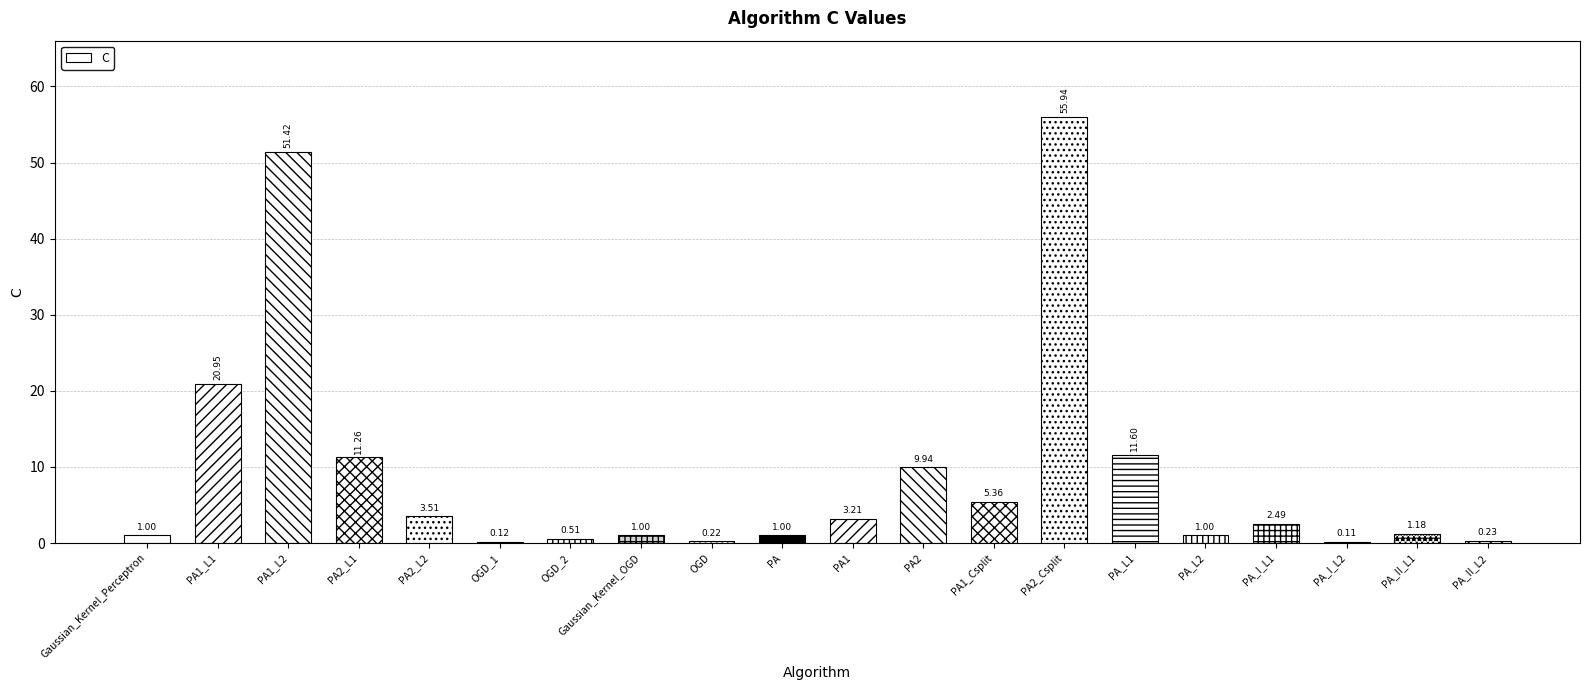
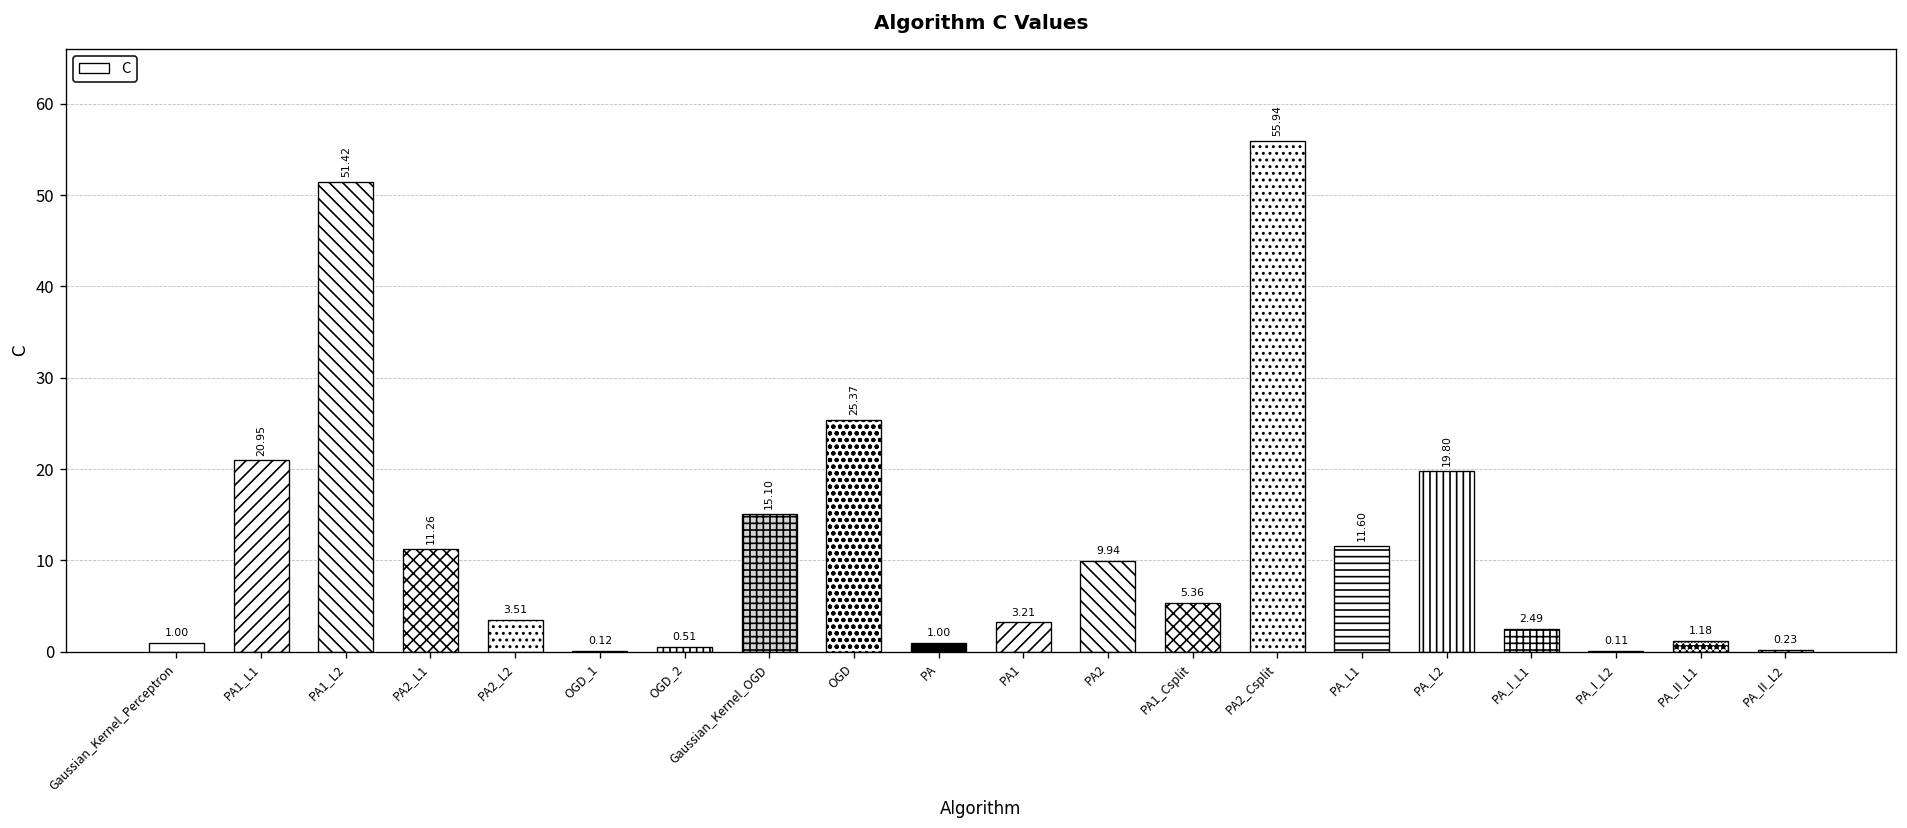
  {
    "Gaussian_Kernel_Perceptron": 1.00,
    "PA1_L1": 20.95,
    "PA1_L2": 51.42,
    "PA2_L1": 11.26,
    "PA2_L2": 3.51,
    "OGD_1": 0.12,
    "OGD_2": 0.51,
-   "Gaussian_Kernel_OGD": 1.00,
-   "OGD": 0.22,
+   "Gaussian_Kernel_OGD": 15.10,
+   "OGD": 25.37,
    "PA": 1.00,
    "PA1": 3.21,
    "PA2": 9.94,
    "PA1_Csplit": 5.36,
    "PA2_Csplit": 55.94,
    "PA_L1": 11.60,
-   "PA_L2": 1.00,
+   "PA_L2": 19.80,
    "PA_I_L1": 2.49,
    "PA_I_L2": 0.11,
    "PA_II_L1": 1.18,
    "PA_II_L2": 0.23
  }
